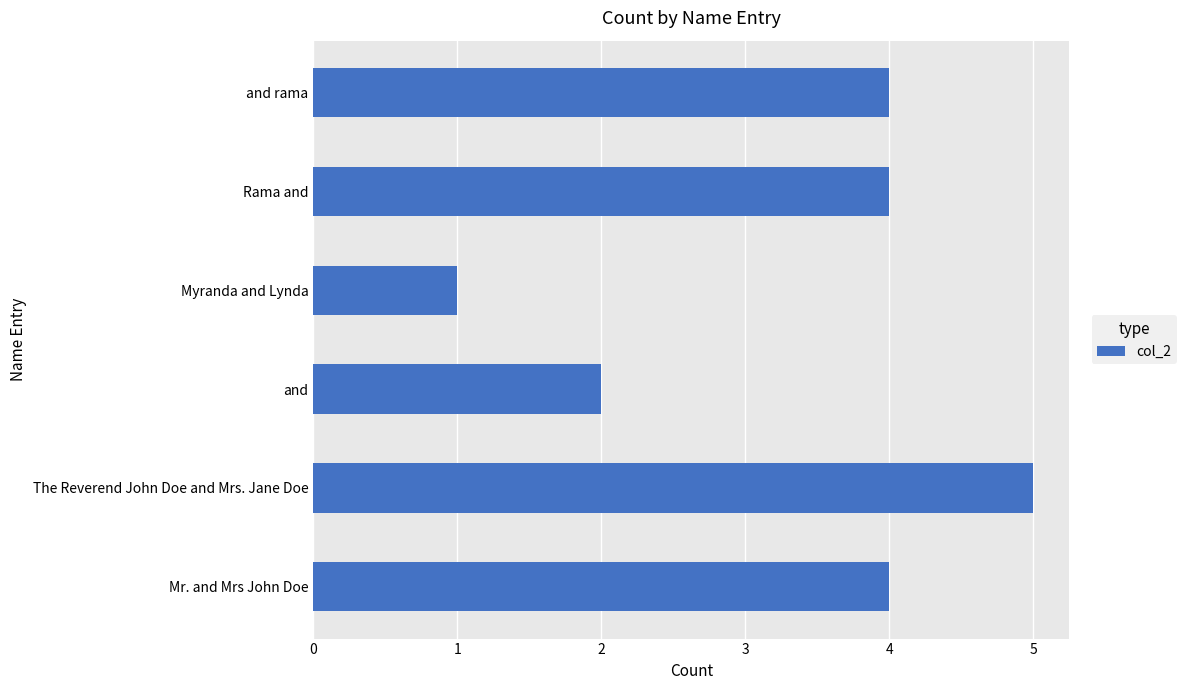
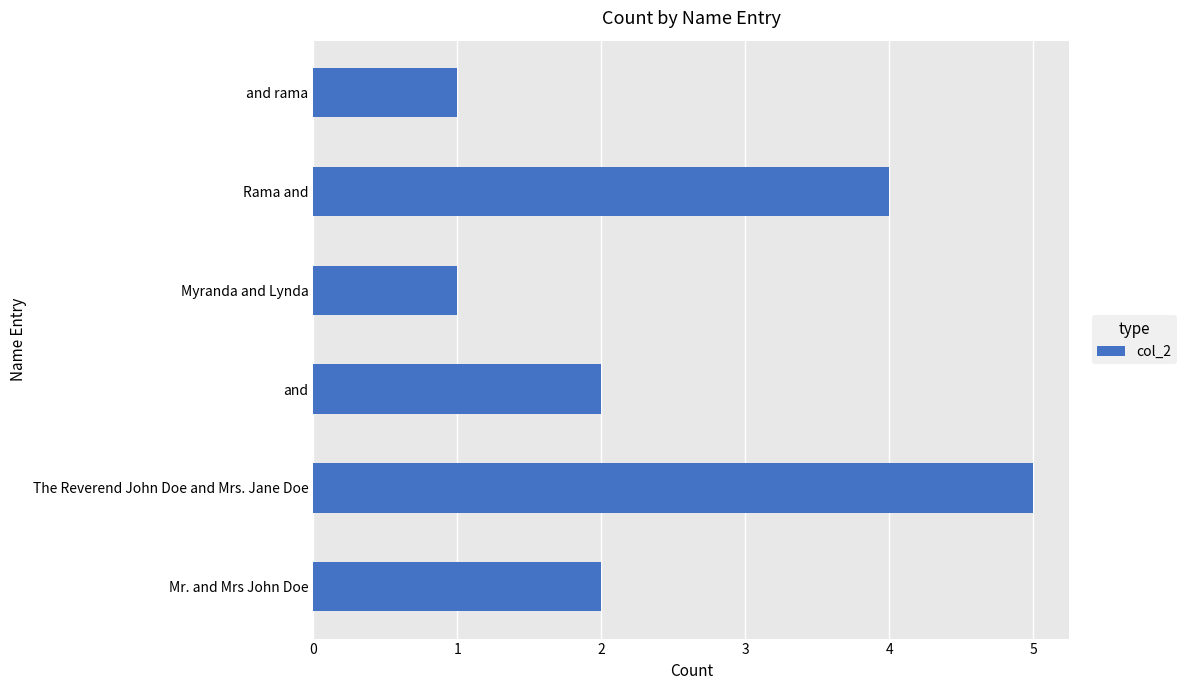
  {
-   "and rama": 4,
+   "and rama": 1,
    "Rama and": 4,
    "Myranda and Lynda": 1,
    "and": 2,
    "The Reverend John Doe and Mrs. Jane Doe": 5,
-   "Mr. and Mrs John Doe": 4
+   "Mr. and Mrs John Doe": 2
  }
